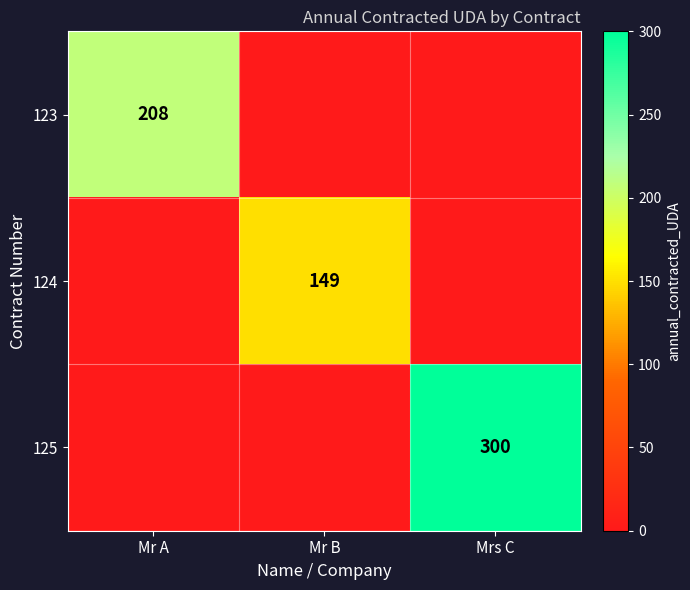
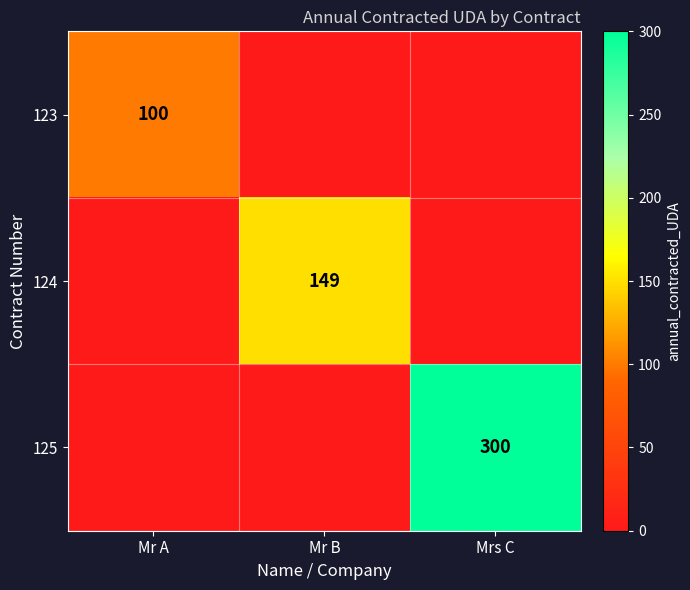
  {
    "123": {
-     "Mr A": 208
+     "Mr A": 100
    },
    "124": {
      "Mr B": 149
    },
    "125": {
      "Mrs C": 300
    }
  }
